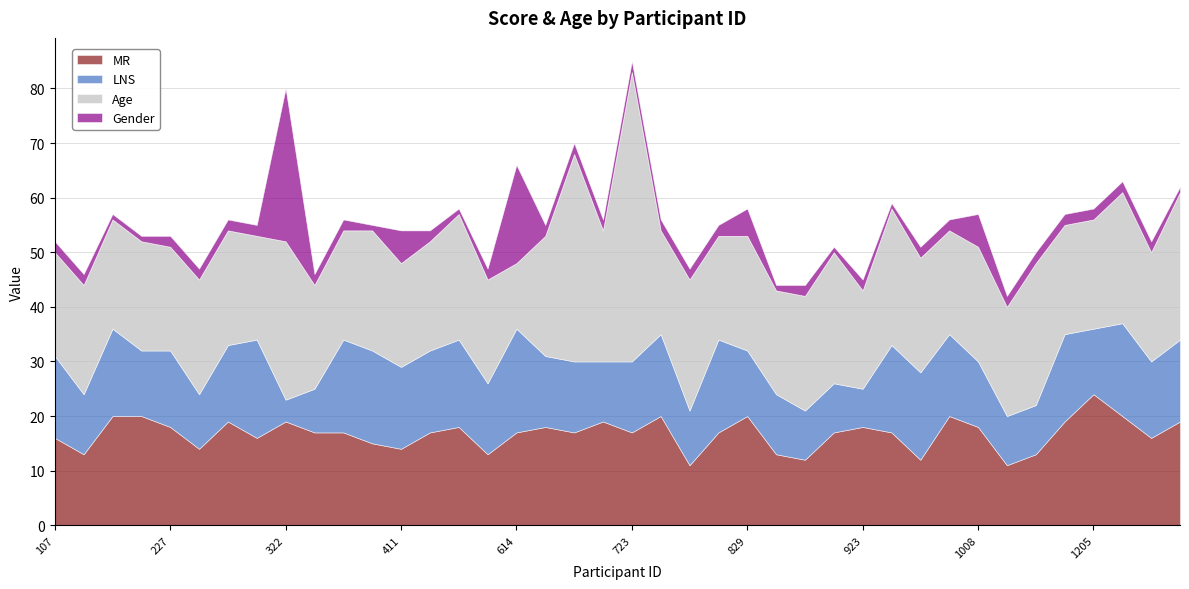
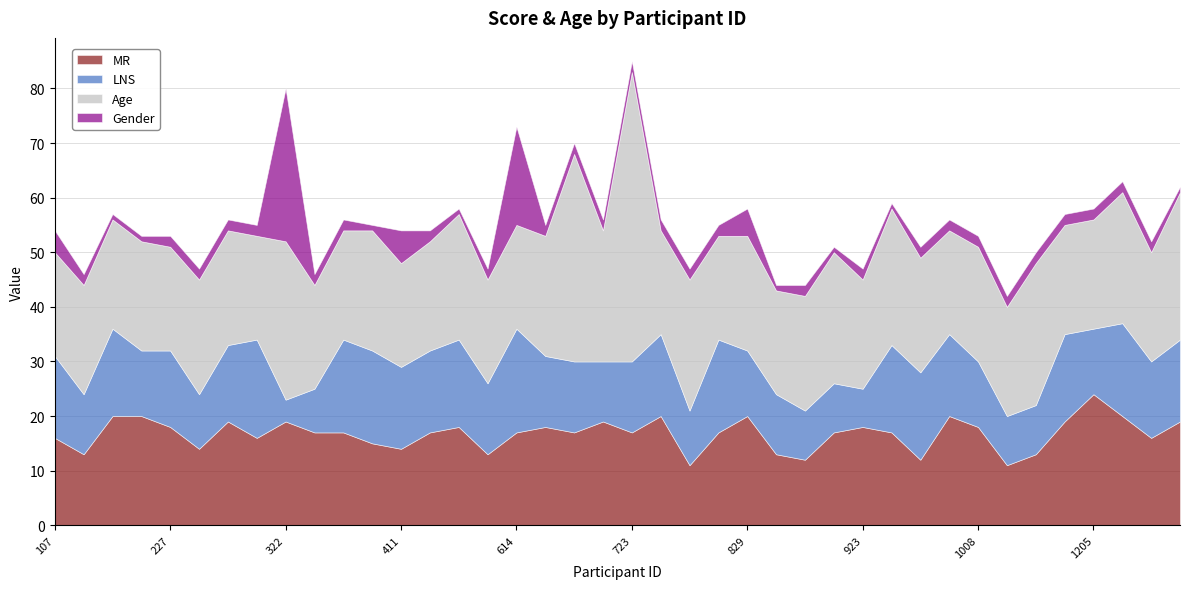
  {
    "MR": {
      "107": 16,
      "227": 18,
      "322": 19,
      "411": 14,
      "614": 17,
      "723": 17,
      "829": 20,
      "923": 18,
      "1008": 18,
      "1205": 24
    },
    "LNS": {
      "107": 15,
      "227": 14,
      "322": 4,
      "411": 15,
      "614": 19,
      "723": 13,
      "829": 12,
      "923": 7,
      "1008": 12,
      "1205": 12
    },
    "Age": {
      "107": 19,
      "227": 19,
      "322": 29,
      "411": 19,
-     "614": 12,
+     "614": 19,
      "723": 53,
      "829": 21,
-     "923": 18,
+     "923": 20,
      "1008": 21,
      "1205": 20
    },
    "Gender": {
-     "107": 2,
+     "107": 4,
      "227": 2,
      "322": 28,
      "411": 6,
      "614": 18,
      "723": 2,
      "829": 5,
      "923": 2,
-     "1008": 6,
+     "1008": 2,
      "1205": 2
    }
  }
